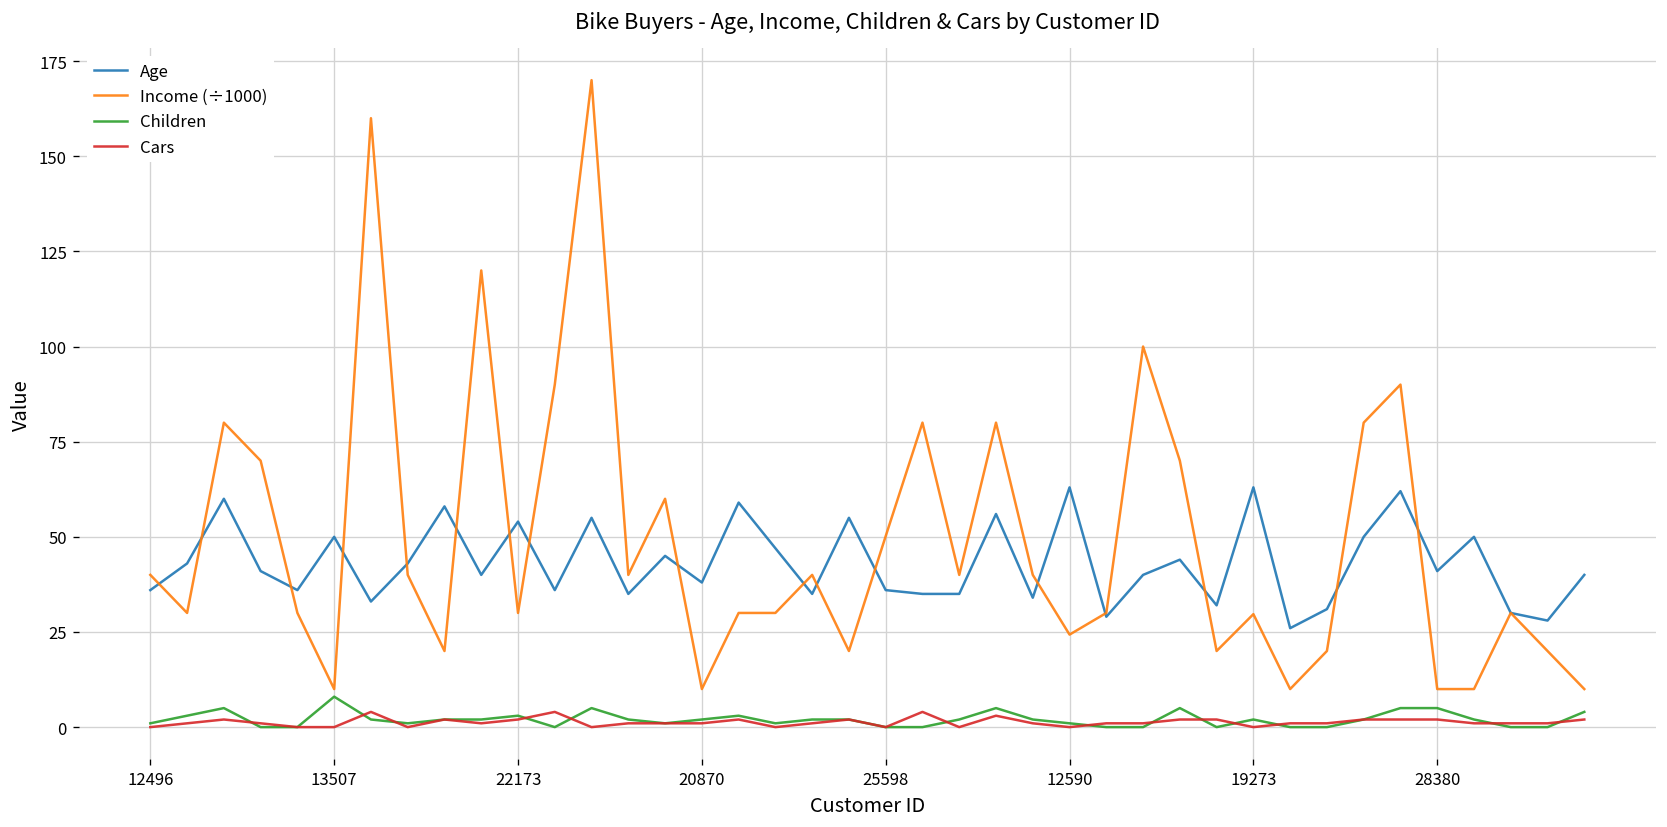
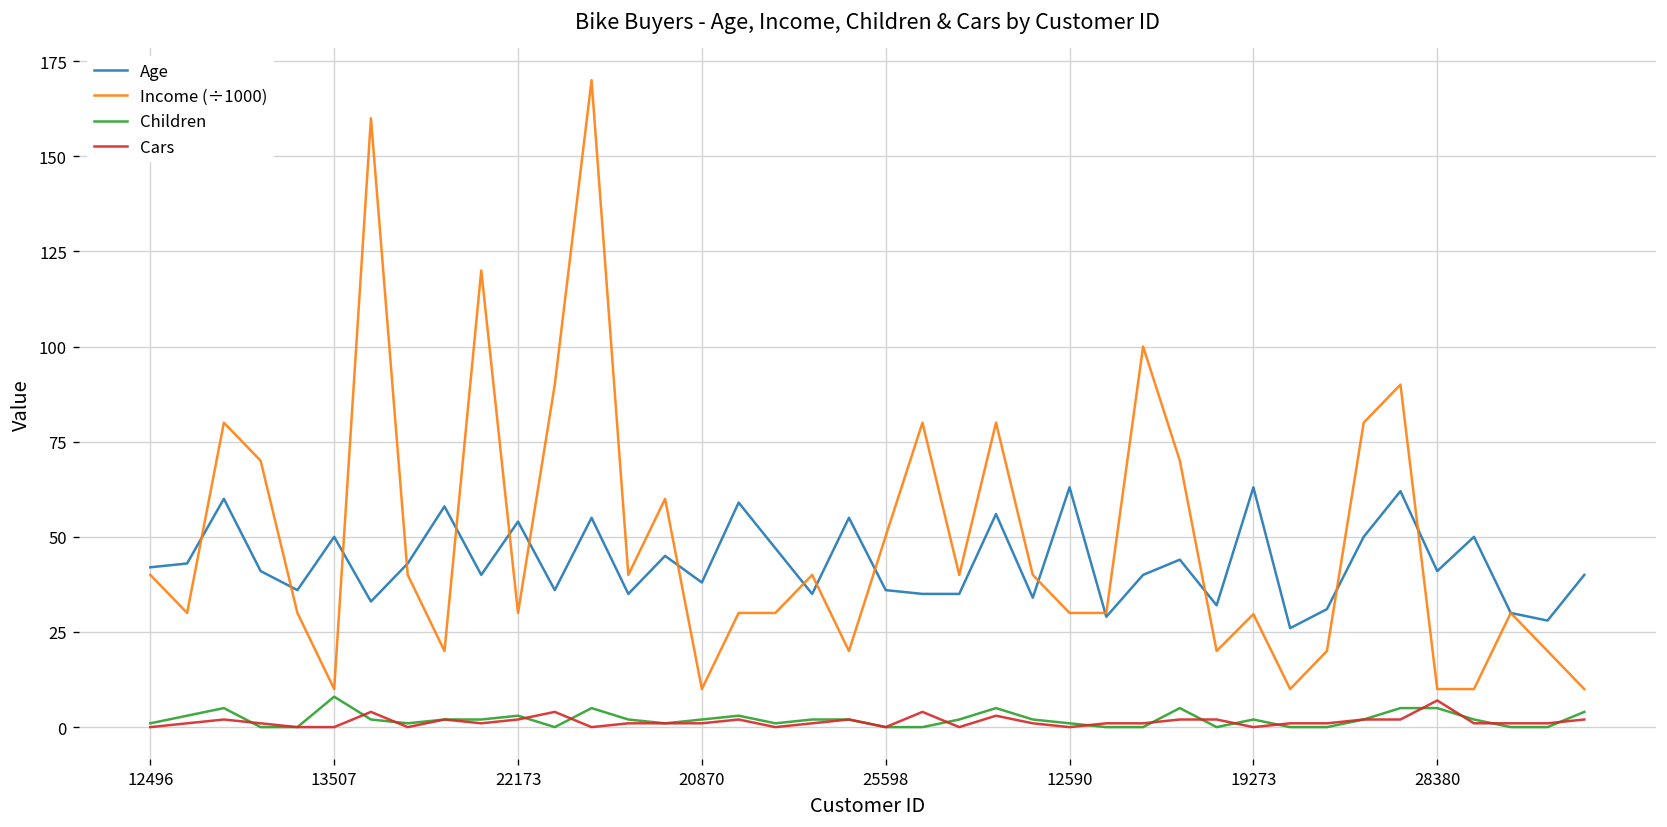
  {
    "Age": {
-     "12496": 36,
+     "12496": 42,
      "13507": 50,
      "22173": 54,
      "20870": 38,
      "25598": 36,
      "12590": 63,
      "19273": 63,
      "28380": 41
    },
    "Income (÷1000)": {
      "12496": 40,
      "13507": 10,
      "22173": 30,
      "20870": 10,
      "25598": 50,
-     "12590": 24,
+     "12590": 30,
      "19273": 30,
      "28380": 10
    },
    "Children": {
      "12496": 1,
      "13507": 8,
      "22173": 3,
      "20870": 2,
      "12590": 1,
      "19273": 2,
      "28380": 5
    },
    "Cars": {
      "12496": 0,
      "13507": 0,
      "22173": 2,
      "20870": 1,
      "12590": 0,
      "19273": 0,
-     "28380": 2
+     "28380": 7
    }
  }
